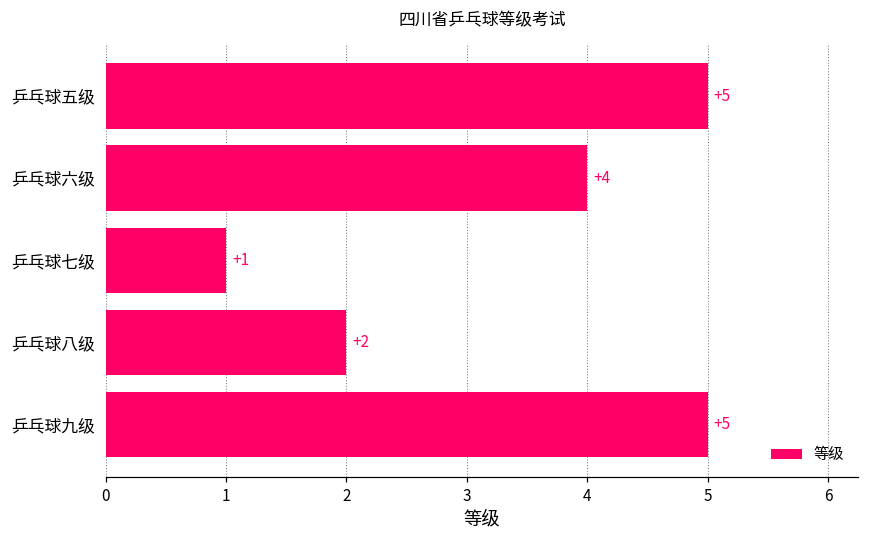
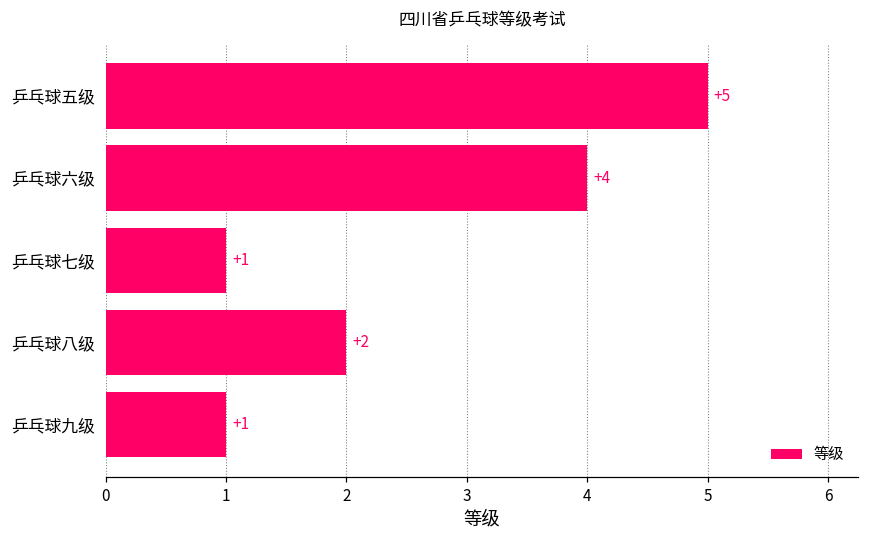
  {
    "乒乓球五级": "+5",
    "乒乓球六级": "+4",
    "乒乓球七级": "+1",
    "乒乓球八级": "+2",
-   "乒乓球九级": "+5"
+   "乒乓球九级": "+1"
  }
